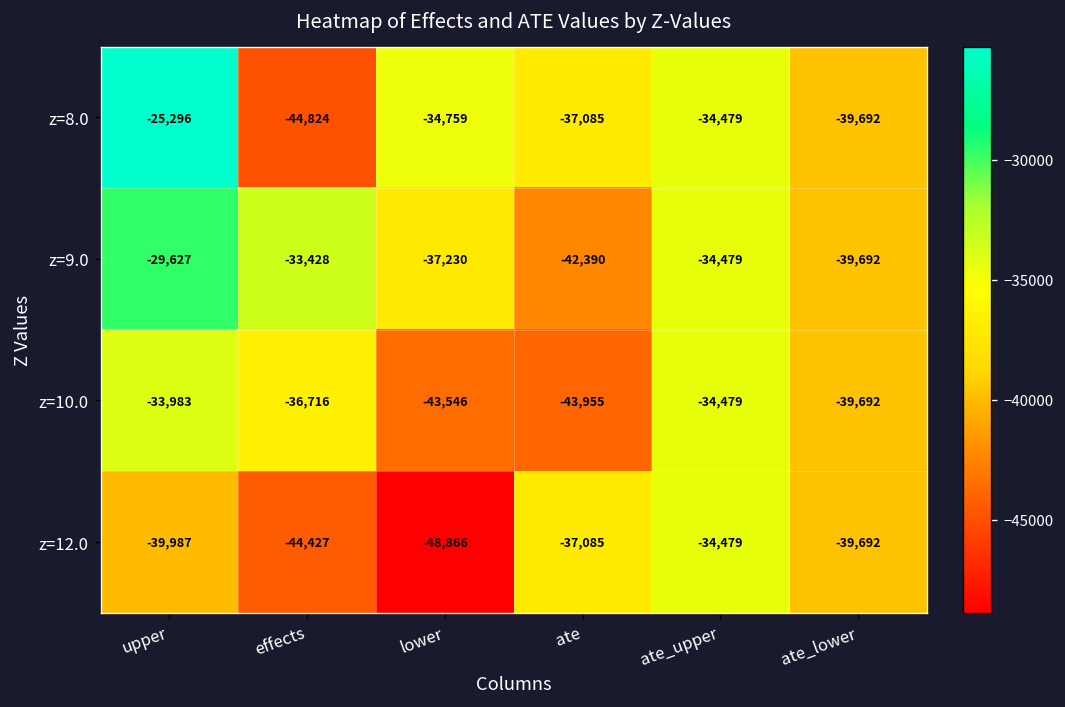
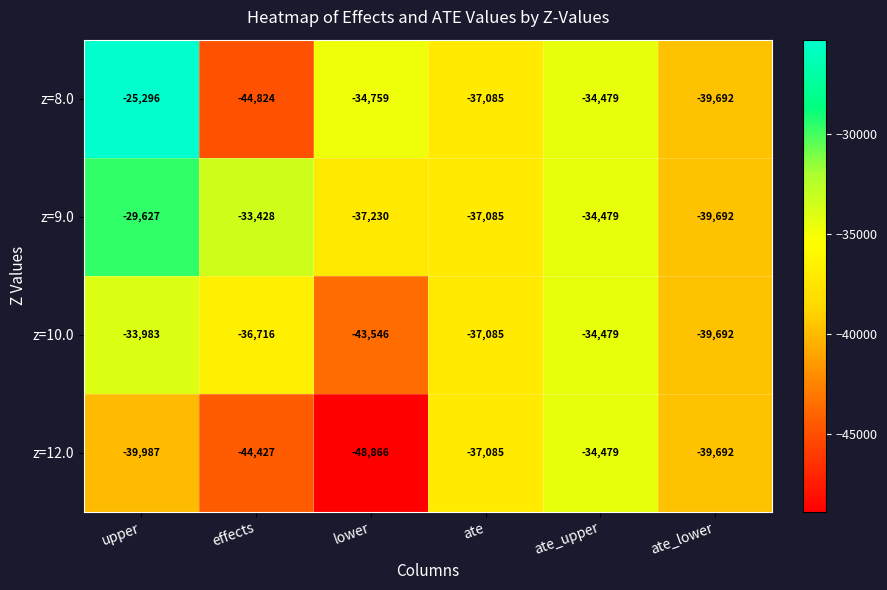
  {
    "z=8.0": {
      "upper": "-25,296",
      "effects": "-44,824",
      "lower": "-34,759",
      "ate": "-37,085",
      "ate_upper": "-34,479",
      "ate_lower": "-39,692"
    },
    "z=9.0": {
      "upper": "-29,627",
      "effects": "-33,428",
      "lower": "-37,230",
-     "ate": "-42,390",
+     "ate": "-37,085",
      "ate_upper": "-34,479",
      "ate_lower": "-39,692"
    },
    "z=10.0": {
      "upper": "-33,983",
      "effects": "-36,716",
      "lower": "-43,546",
-     "ate": "-43,955",
+     "ate": "-37,085",
      "ate_upper": "-34,479",
      "ate_lower": "-39,692"
    },
    "z=12.0": {
      "upper": "-39,987",
      "effects": "-44,427",
      "lower": "-48,866",
      "ate": "-37,085",
      "ate_upper": "-34,479",
      "ate_lower": "-39,692"
    }
  }
